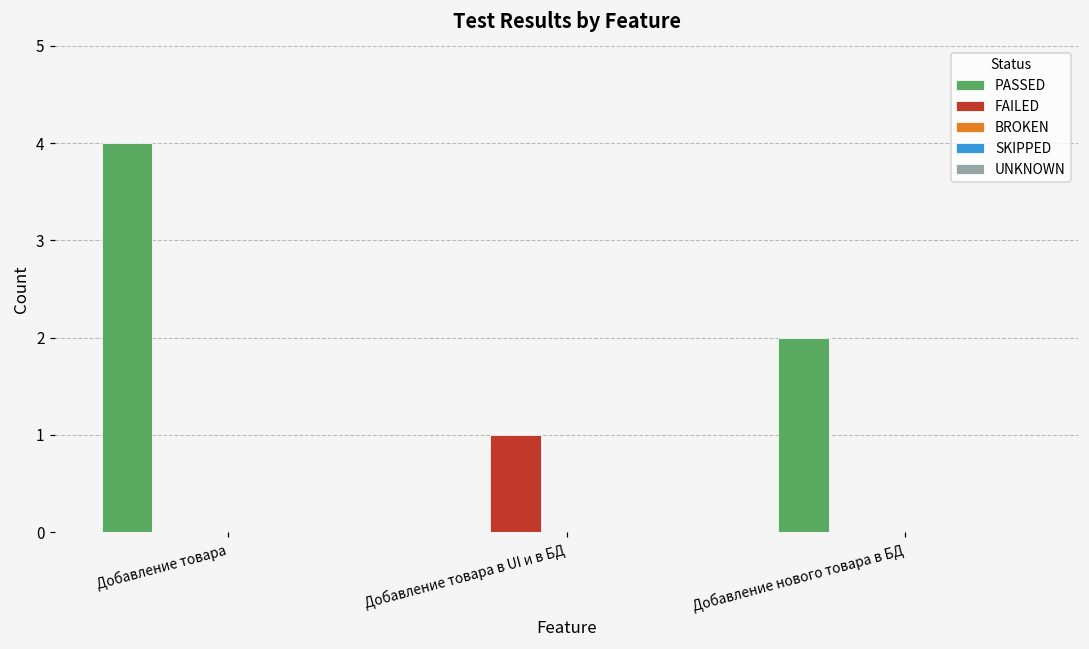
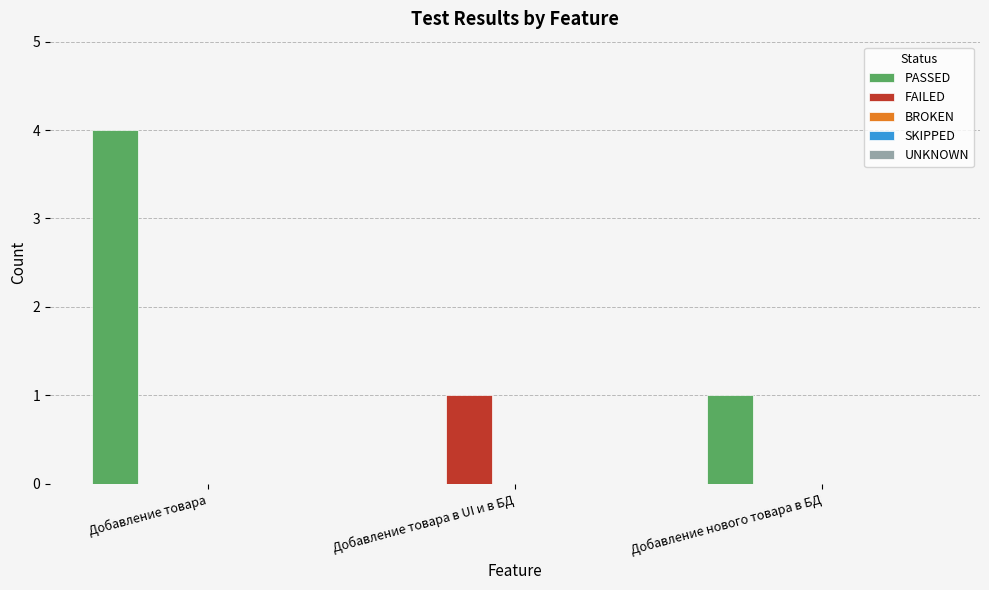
  {
    "PASSED": {
      "Добавление товара": 4,
      "Добавление товара в UI и в БД": 0,
-     "Добавление нового товара в БД": 2
+     "Добавление нового товара в БД": 1
    },
    "FAILED": {
      "Добавление товара": 0,
      "Добавление товара в UI и в БД": 1,
      "Добавление нового товара в БД": 0
    },
    "BROKEN": {
      "Добавление товара": 0,
      "Добавление товара в UI и в БД": 0,
      "Добавление нового товара в БД": 0
    },
    "SKIPPED": {
      "Добавление товара": 0,
      "Добавление товара в UI и в БД": 0,
      "Добавление нового товара в БД": 0
    },
    "UNKNOWN": {
      "Добавление товара": 0,
      "Добавление товара в UI и в БД": 0,
      "Добавление нового товара в БД": 0
    }
  }
